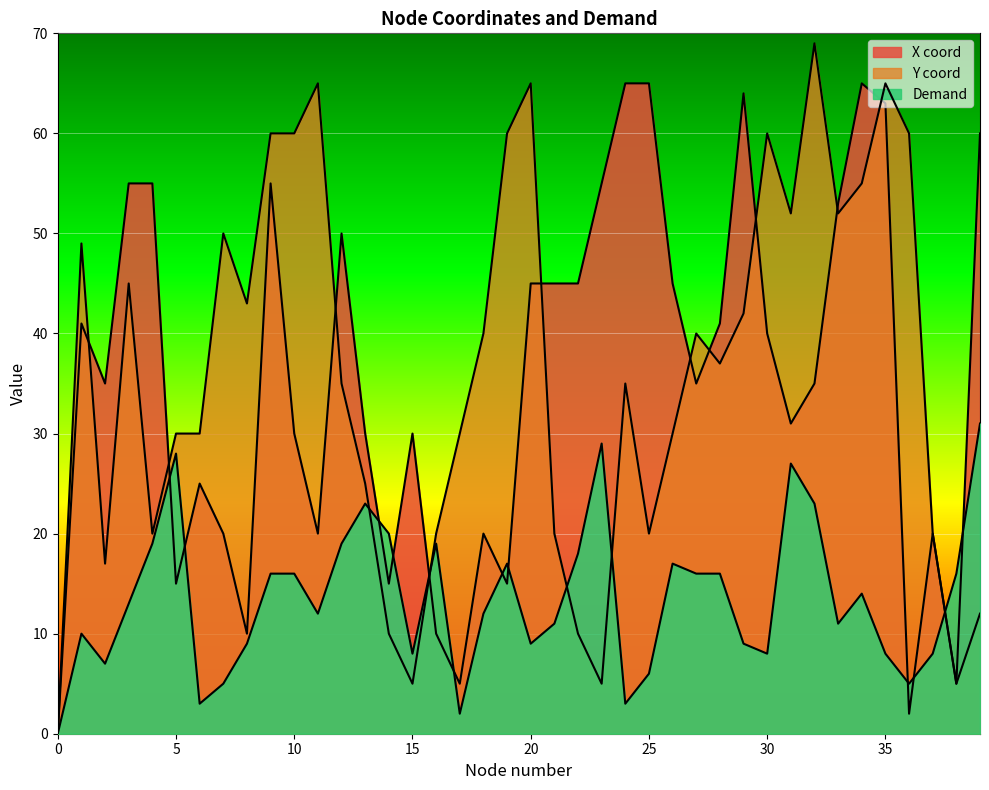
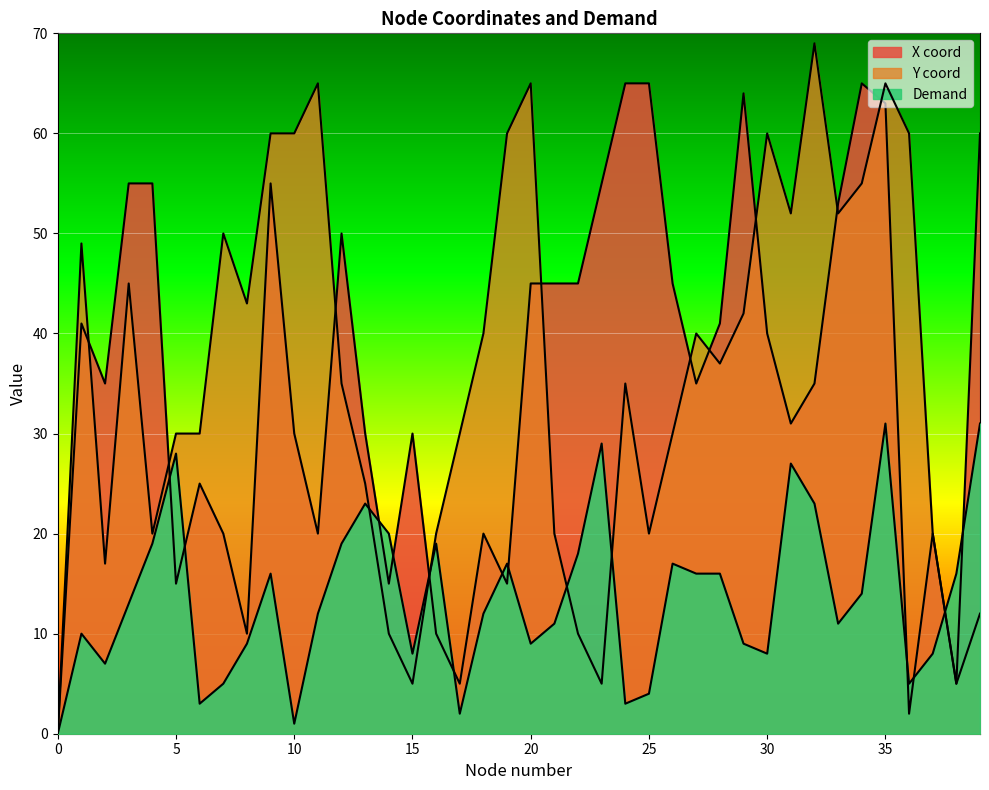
  {
    "Demand": {
      "5": 28,
-     "10": 16,
+     "10": 1,
      "15": 8,
      "20": 9,
-     "25": 6,
+     "25": 4,
      "30": 8,
-     "35": 8
+     "35": 31
    }
  }
